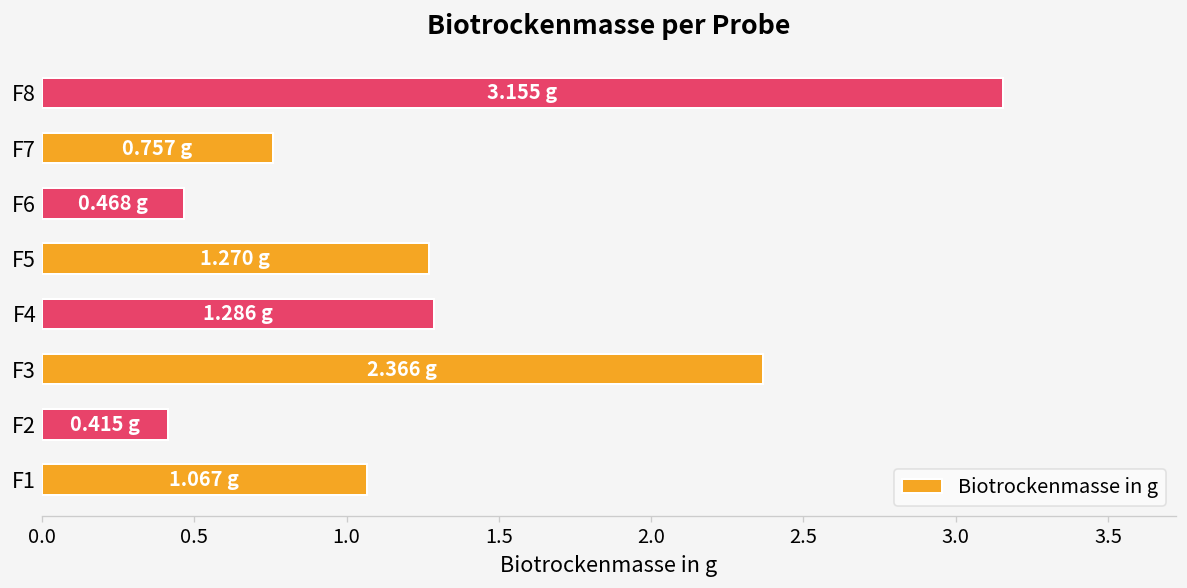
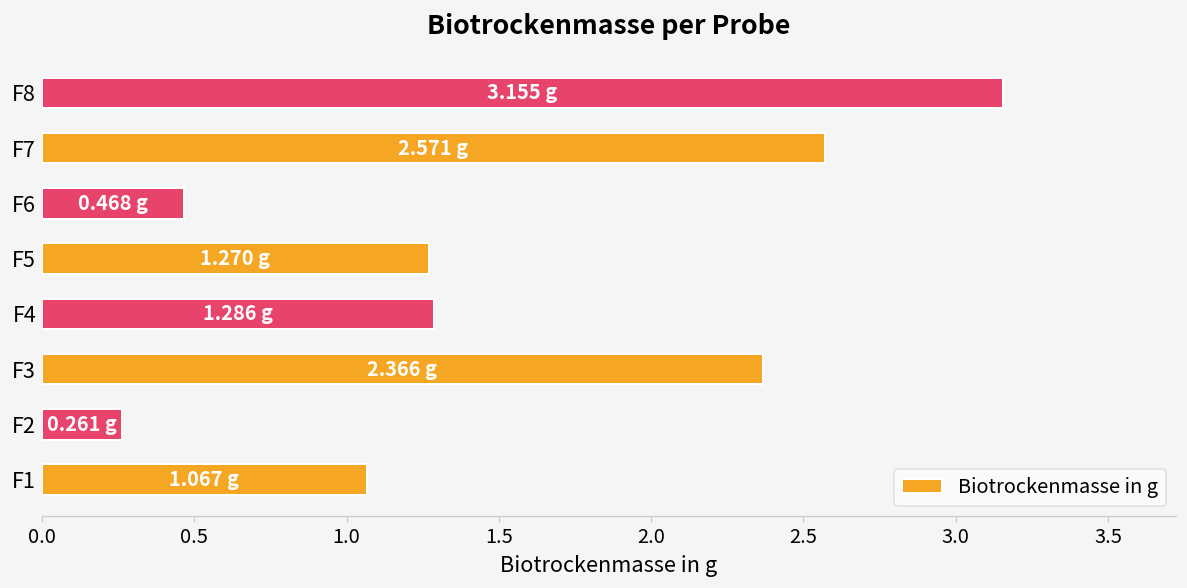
  {
    "F8": 3.155,
-   "F7": 0.757,
+   "F7": 2.571,
    "F6": 0.468,
    "F5": 1.270,
    "F4": 1.286,
    "F3": 2.366,
-   "F2": 0.415,
+   "F2": 0.261,
    "F1": 1.067
  }
